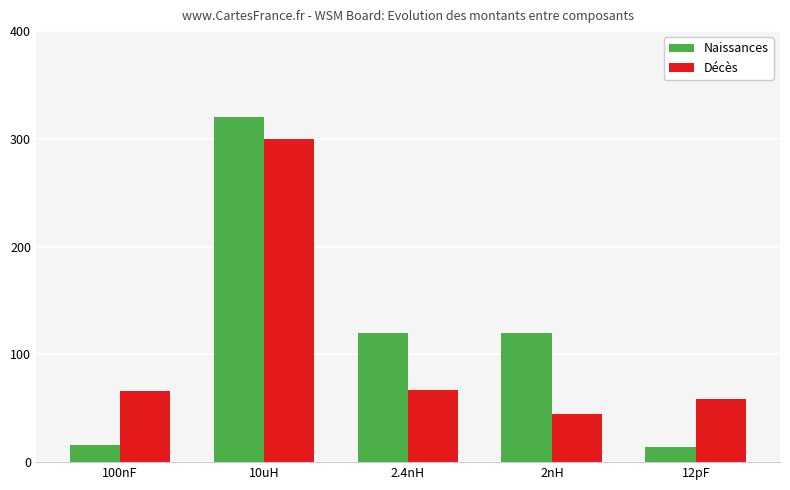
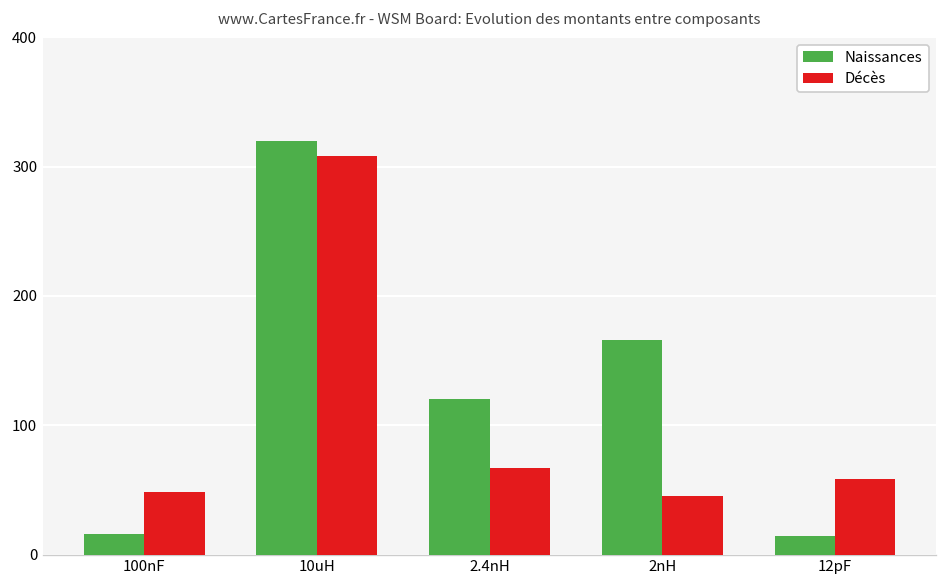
  {
    "Naissances": {
      "100nF": 16,
      "10uH": 320,
      "2.4nH": 120,
-     "2nH": 120,
+     "2nH": 166,
      "12pF": 14
    },
    "Décès": {
-     "100nF": 66,
-     "10uH": 300,
+     "100nF": 48,
+     "10uH": 308,
      "2.4nH": 67,
      "2nH": 45,
      "12pF": 59
    }
  }
